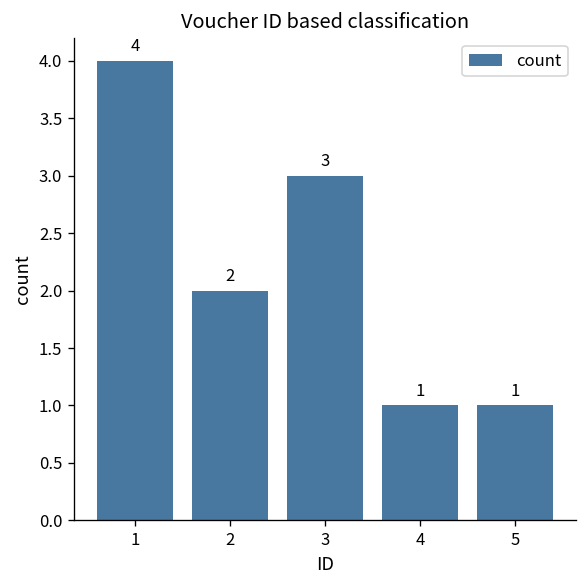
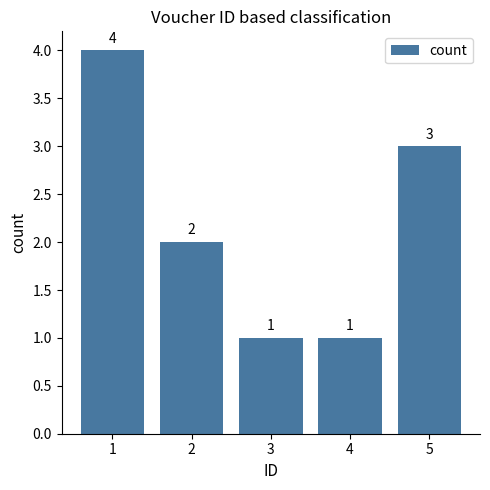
  {
    "1": 4,
    "2": 2,
-   "3": 3,
+   "3": 1,
    "4": 1,
-   "5": 1
+   "5": 3
  }
